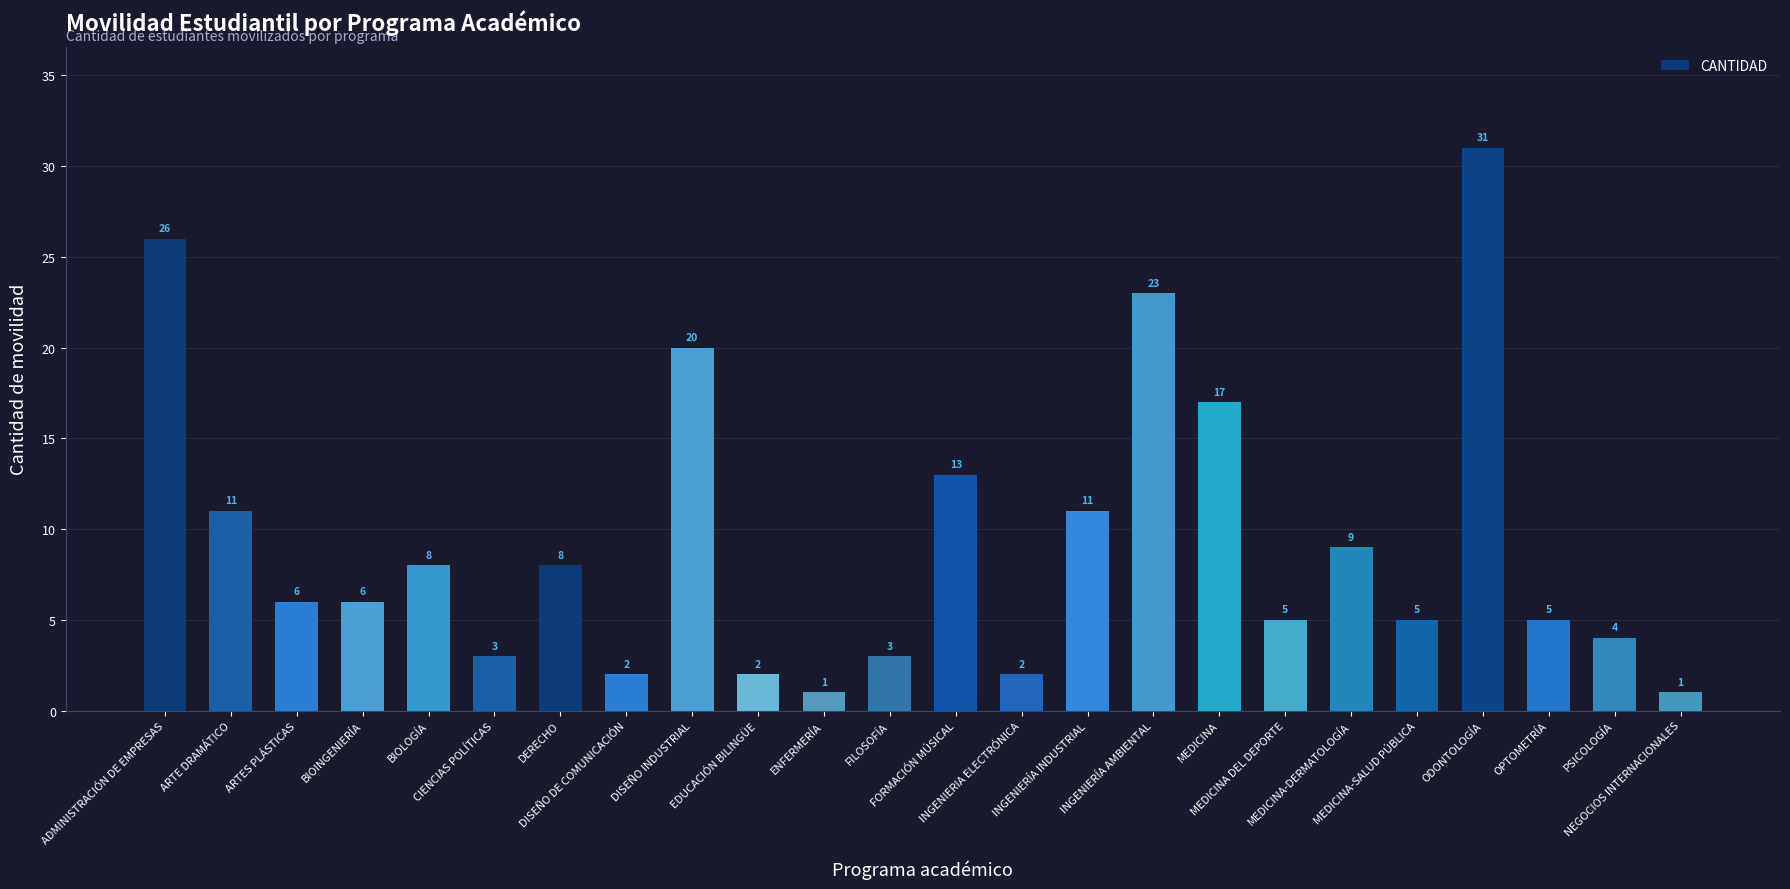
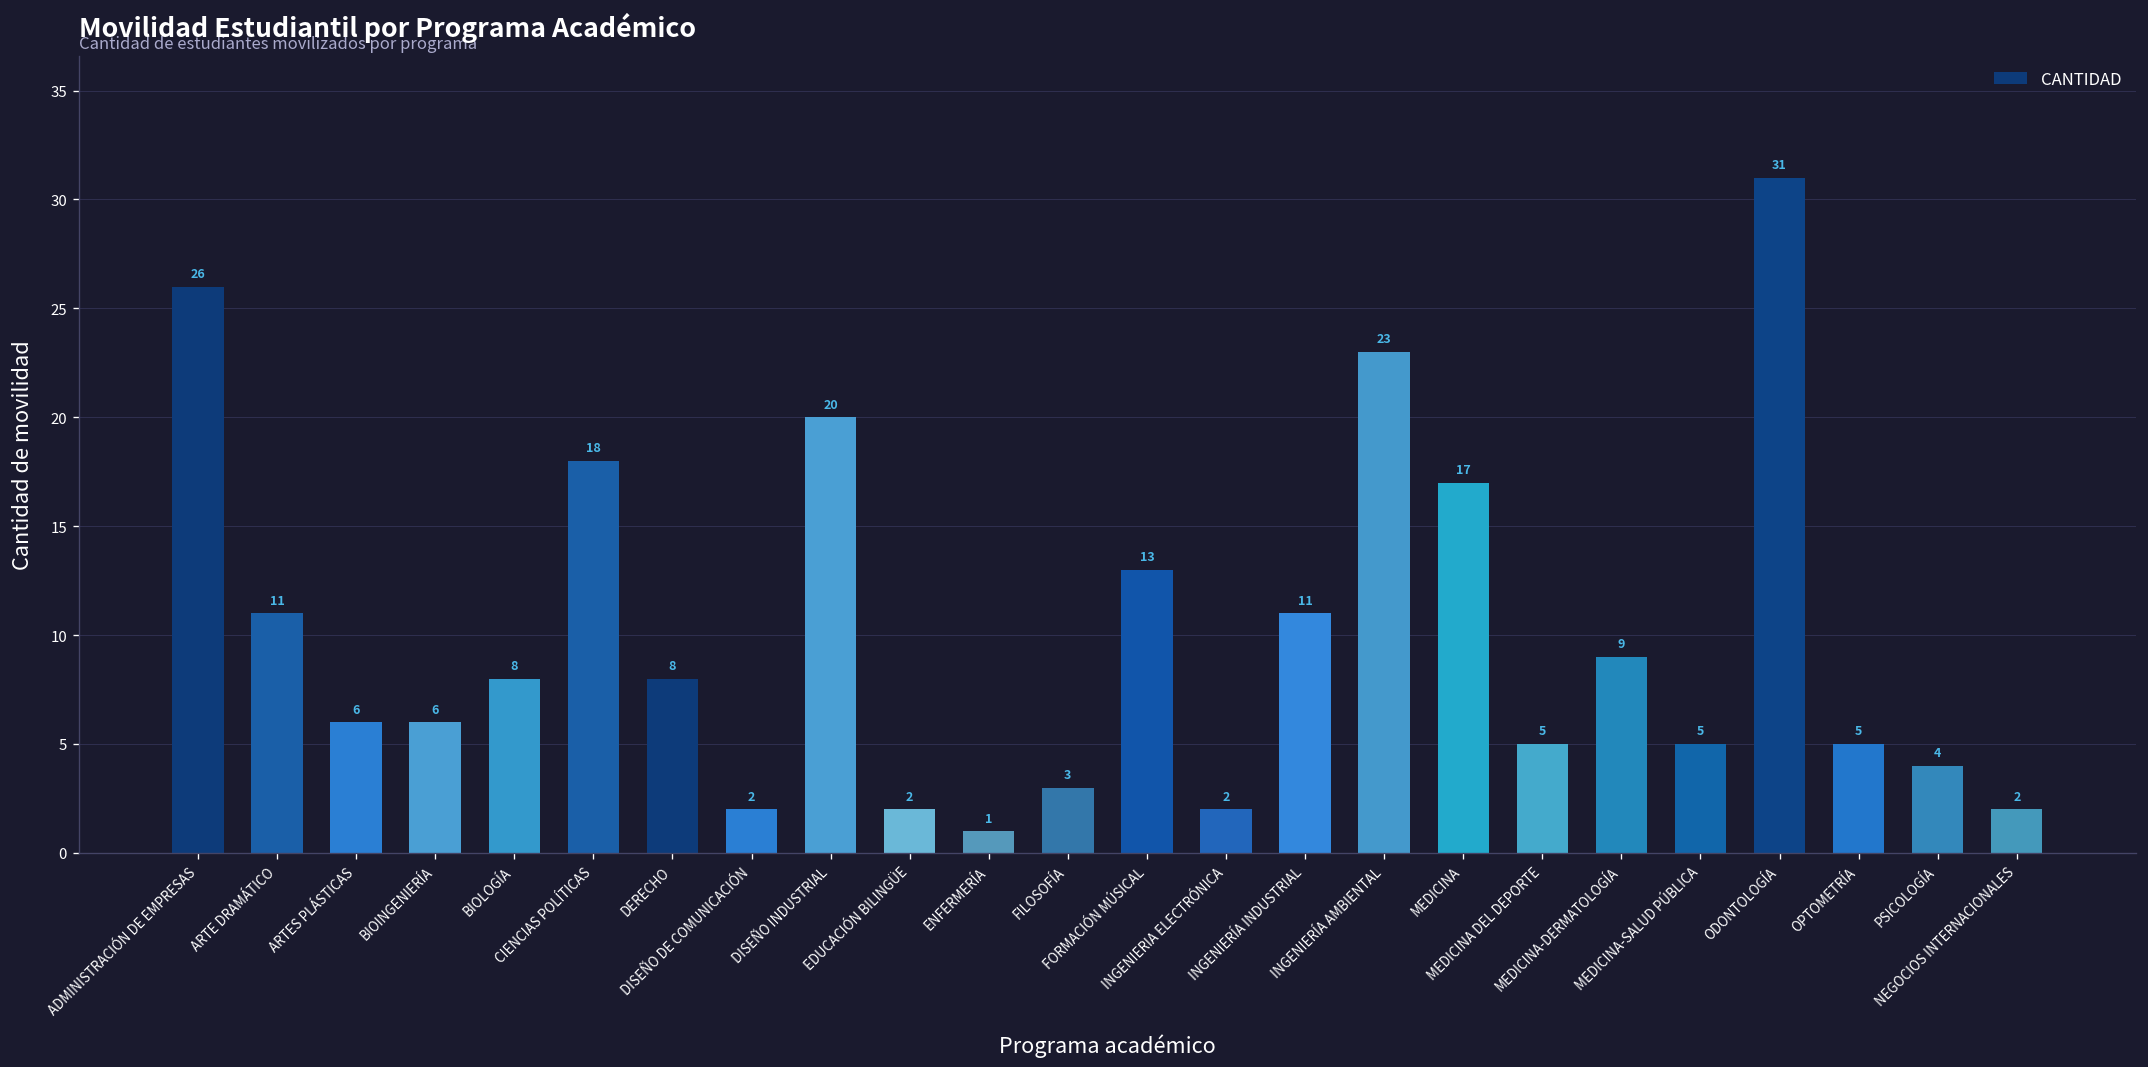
  {
    "ADMINISTRACIÓN DE EMPRESAS": 26,
    "ARTE DRAMÁTICO": 11,
    "ARTES PLÁSTICAS": 6,
    "BIOINGENIERÍA": 6,
    "BIOLOGÍA": 8,
-   "CIENCIAS POLÍTICAS": 3,
+   "CIENCIAS POLÍTICAS": 18,
    "DERECHO": 8,
    "DISEÑO DE COMUNICACIÓN": 2,
    "DISEÑO INDUSTRIAL": 20,
    "EDUCACIÓN BILINGÜE": 2,
    "ENFERMERÍA": 1,
    "FILOSOFÍA": 3,
    "FORMACIÓN MÚSICAL": 13,
    "INGENIERIA ELECTRÓNICA": 2,
    "INGENIERÍA INDUSTRIAL": 11,
    "INGENIERÍA AMBIENTAL": 23,
    "MEDICINA": 17,
    "MEDICINA DEL DEPORTE": 5,
    "MEDICINA-DERMATOLOGÍA": 9,
    "MEDICINA-SALUD PÚBLICA": 5,
    "ODONTOLOGÍA": 31,
    "OPTOMETRÍA": 5,
    "PSICOLOGÍA": 4,
-   "NEGOCIOS INTERNACIONALES": 1
+   "NEGOCIOS INTERNACIONALES": 2
  }
